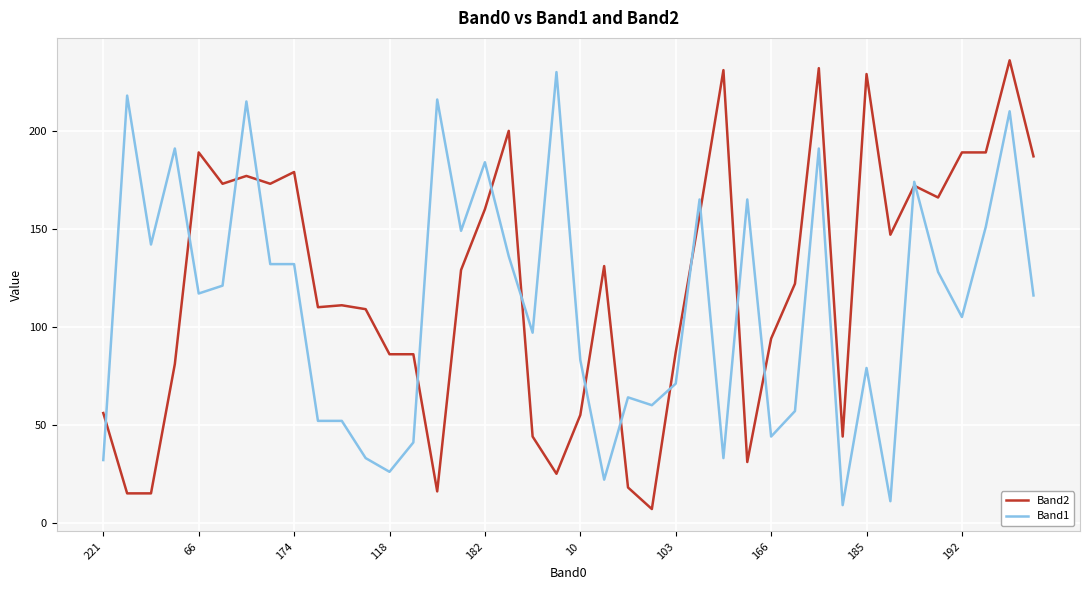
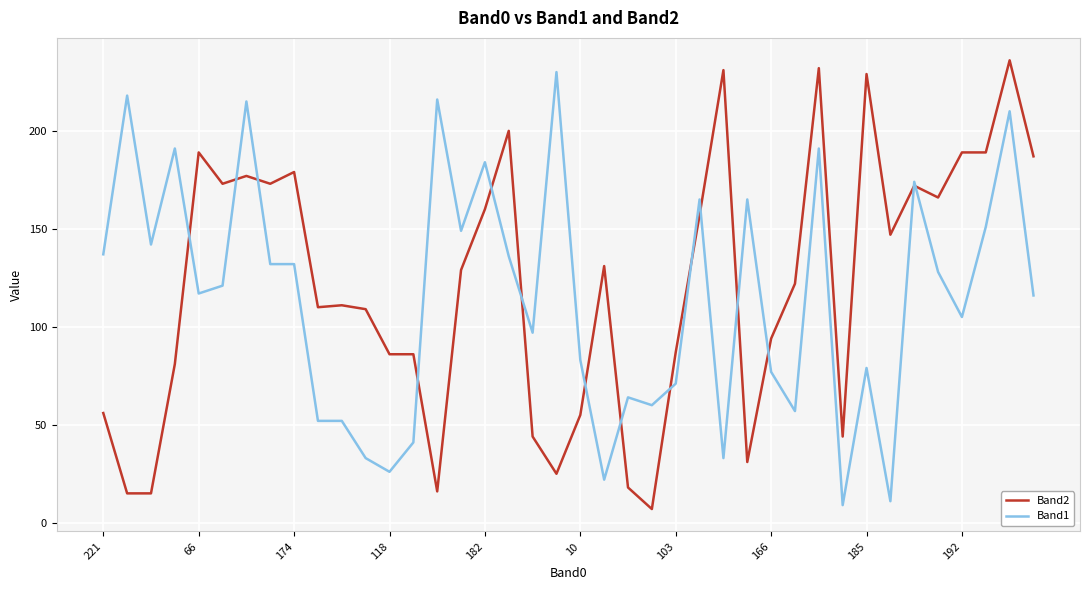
  {
    "Band2": {
      "221": 56,
      "66": 189,
      "174": 179,
      "118": 86,
      "182": 160,
      "103": 87,
      "166": 94,
      "185": 229,
      "192": 189
    },
    "Band1": {
-     "221": 32,
+     "221": 137,
      "66": 117,
      "174": 132,
      "118": 26,
      "182": 184,
      "103": 71,
-     "166": 44,
+     "166": 77,
      "185": 79,
      "192": 105
    }
  }
